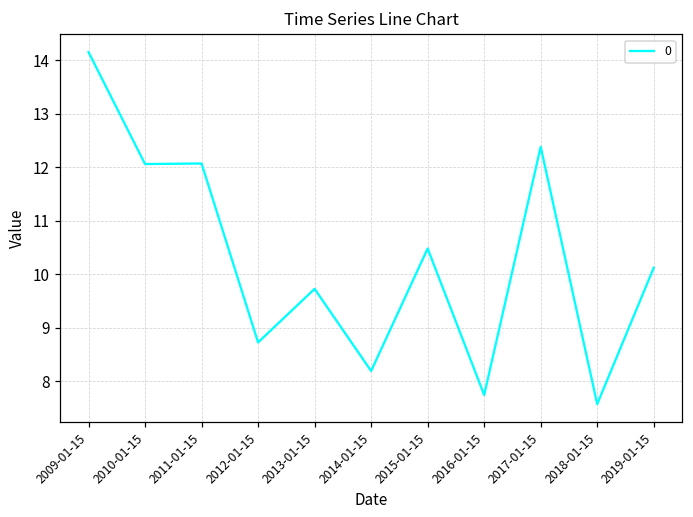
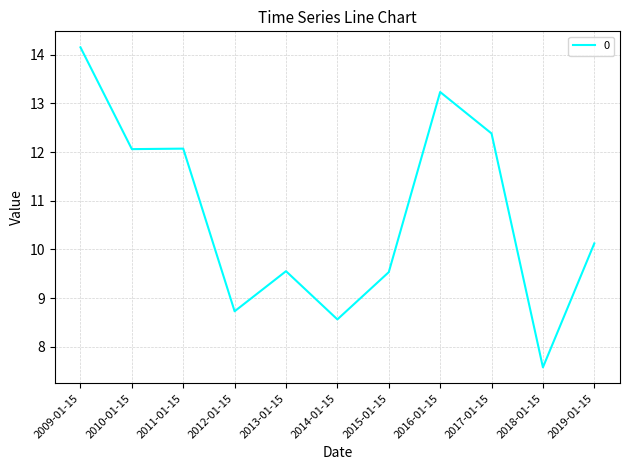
  {
    "2009-01-15": 14.2,
    "2010-01-15": 12.1,
    "2011-01-15": 12.1,
    "2012-01-15": 8.7,
-   "2013-01-15": 9.7,
-   "2014-01-15": 8.2,
-   "2015-01-15": 10.5,
-   "2016-01-15": 7.7,
+   "2013-01-15": 9.6,
+   "2014-01-15": 8.6,
+   "2015-01-15": 9.5,
+   "2016-01-15": 13.2,
    "2017-01-15": 12.4,
    "2018-01-15": 7.6,
    "2019-01-15": 10.1
  }
